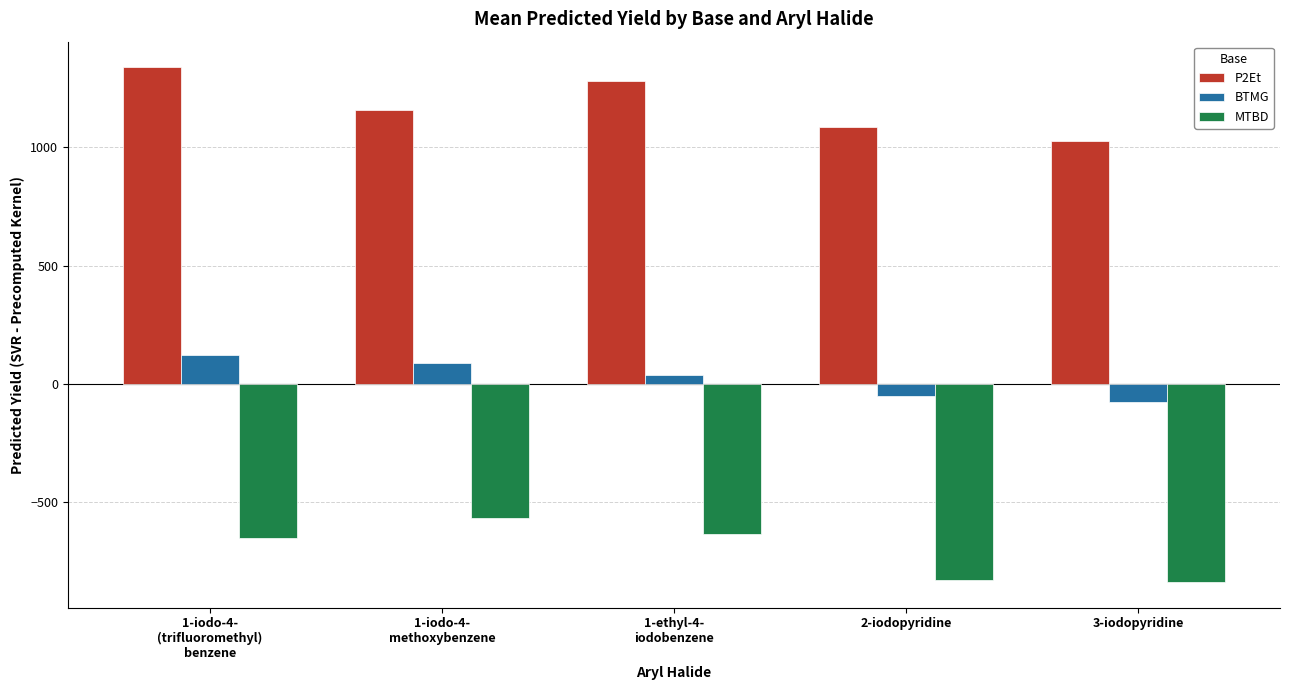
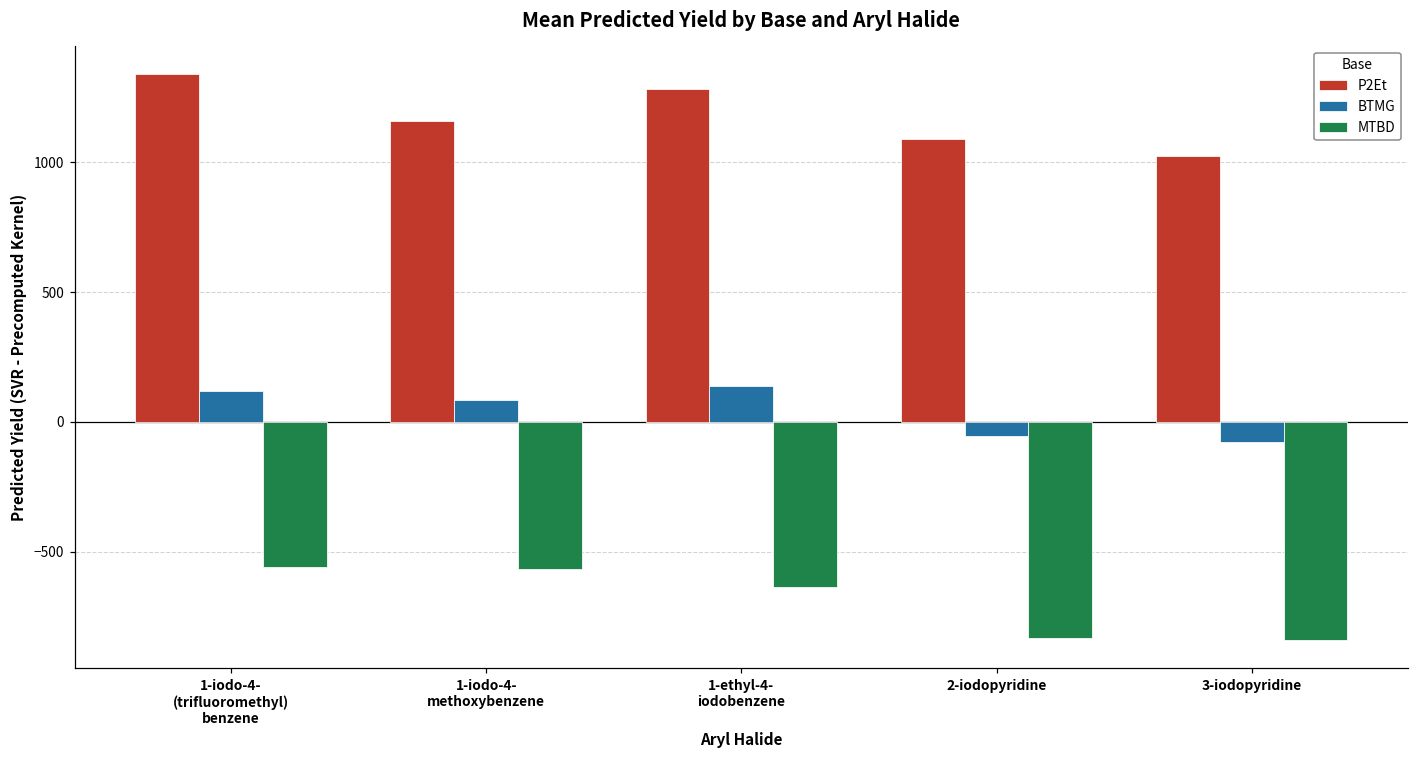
  {
    "P2Et": {
      "1-iodo-4- (trifluoromethyl) benzene": 1340,
      "1-iodo-4- methoxybenzene": 1160,
      "1-ethyl-4- iodobenzene": 1280,
      "2-iodopyridine": 1090,
      "3-iodopyridine": 1030
    },
    "BTMG": {
      "1-iodo-4- (trifluoromethyl) benzene": 120,
      "1-iodo-4- methoxybenzene": 90,
-     "1-ethyl-4- iodobenzene": 40,
+     "1-ethyl-4- iodobenzene": 140,
      "2-iodopyridine": -50,
      "3-iodopyridine": -80
    },
    "MTBD": {
-     "1-iodo-4- (trifluoromethyl) benzene": -650,
+     "1-iodo-4- (trifluoromethyl) benzene": -560,
      "1-iodo-4- methoxybenzene": -570,
      "1-ethyl-4- iodobenzene": -640,
      "2-iodopyridine": -830,
      "3-iodopyridine": -840
    }
  }
